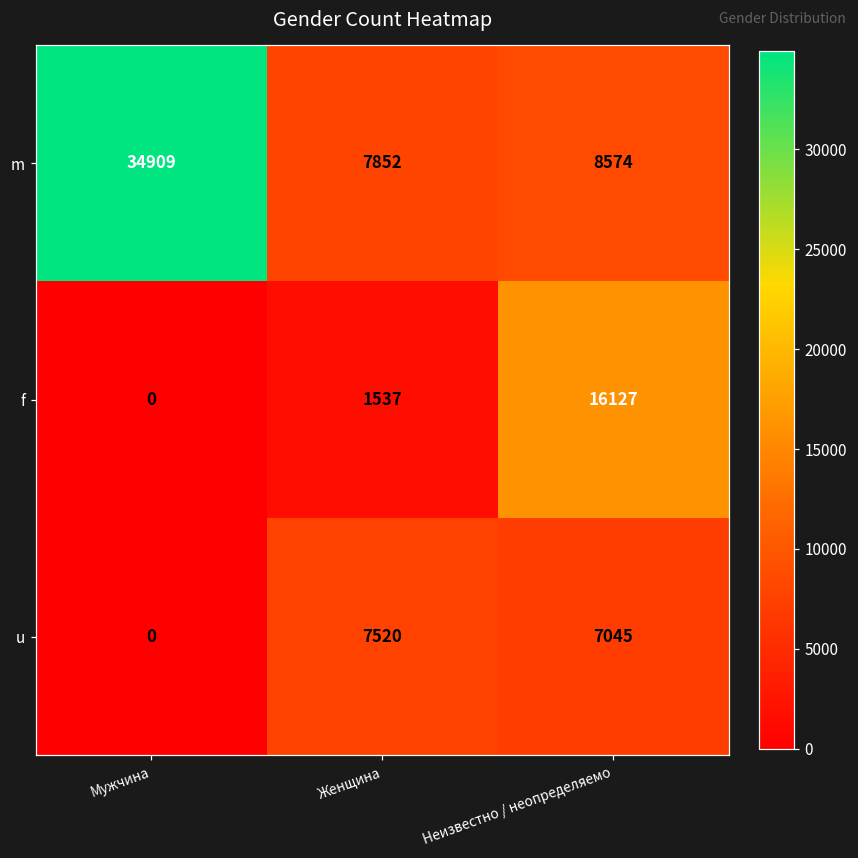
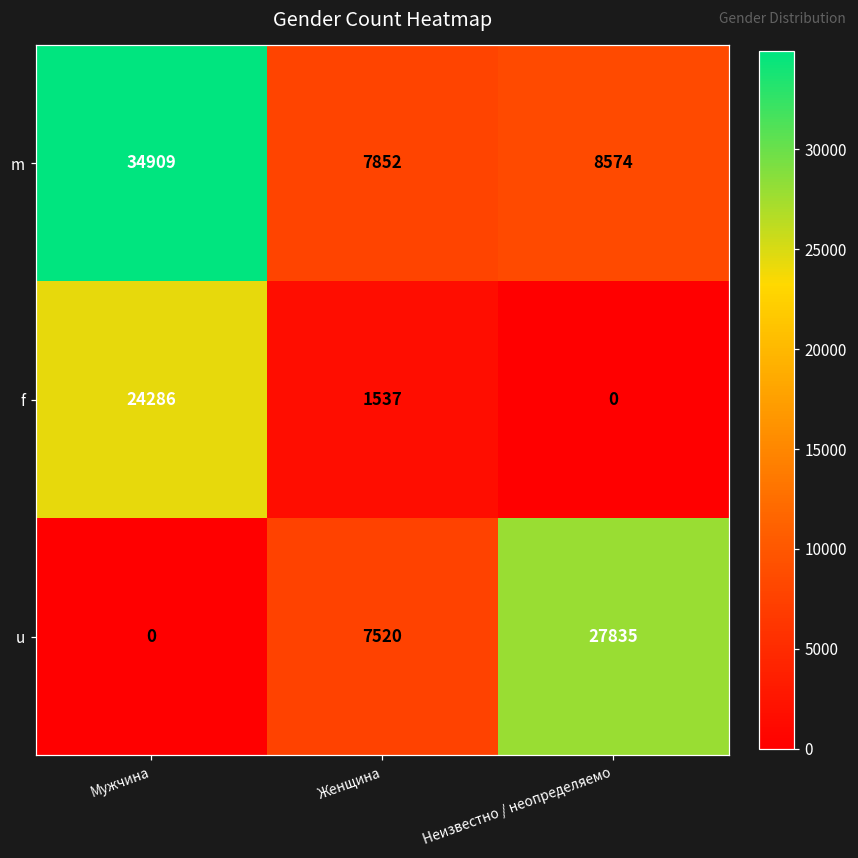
  {
    "m": {
      "Мужчина": 34909,
      "Женщина": 7852,
      "Неизвестно / неопределяемо": 8574
    },
    "f": {
-     "Мужчина": 0,
+     "Мужчина": 24286,
      "Женщина": 1537,
-     "Неизвестно / неопределяемо": 16127
+     "Неизвестно / неопределяемо": 0
    },
    "u": {
      "Мужчина": 0,
      "Женщина": 7520,
-     "Неизвестно / неопределяемо": 7045
+     "Неизвестно / неопределяемо": 27835
    }
  }
